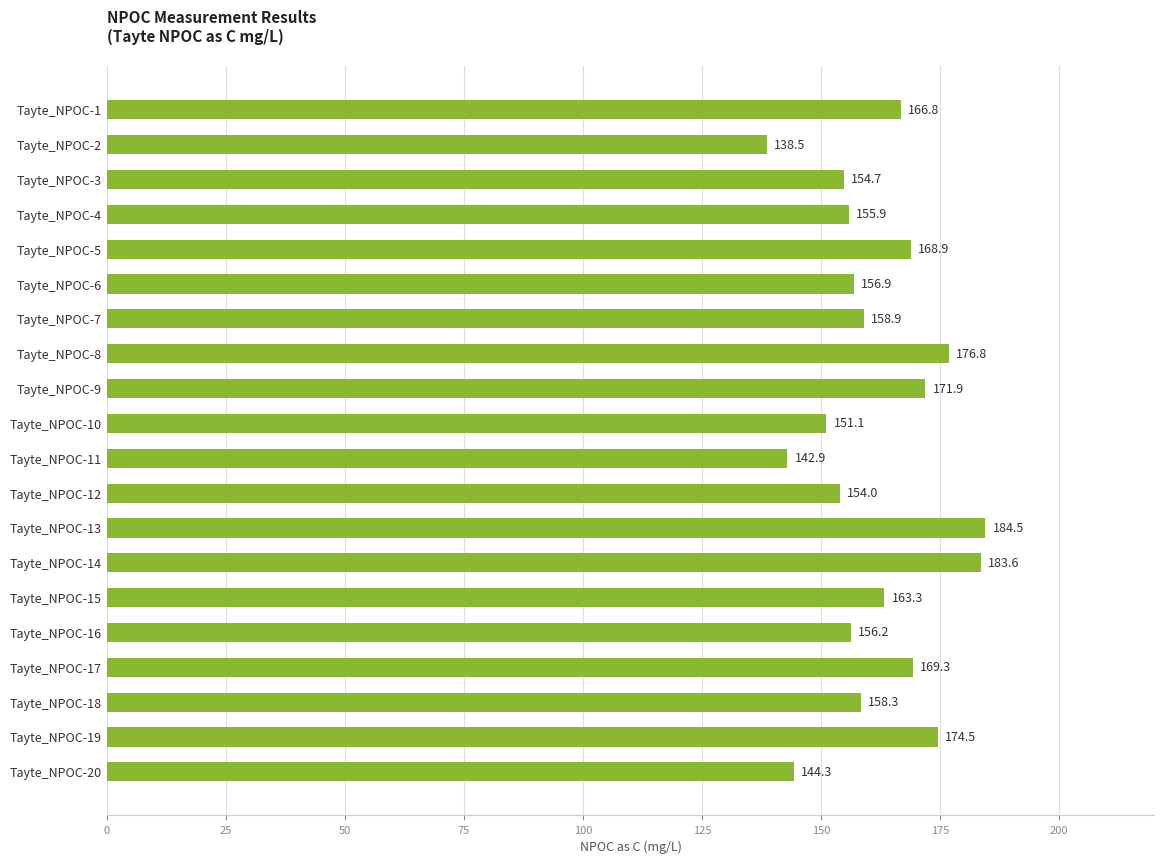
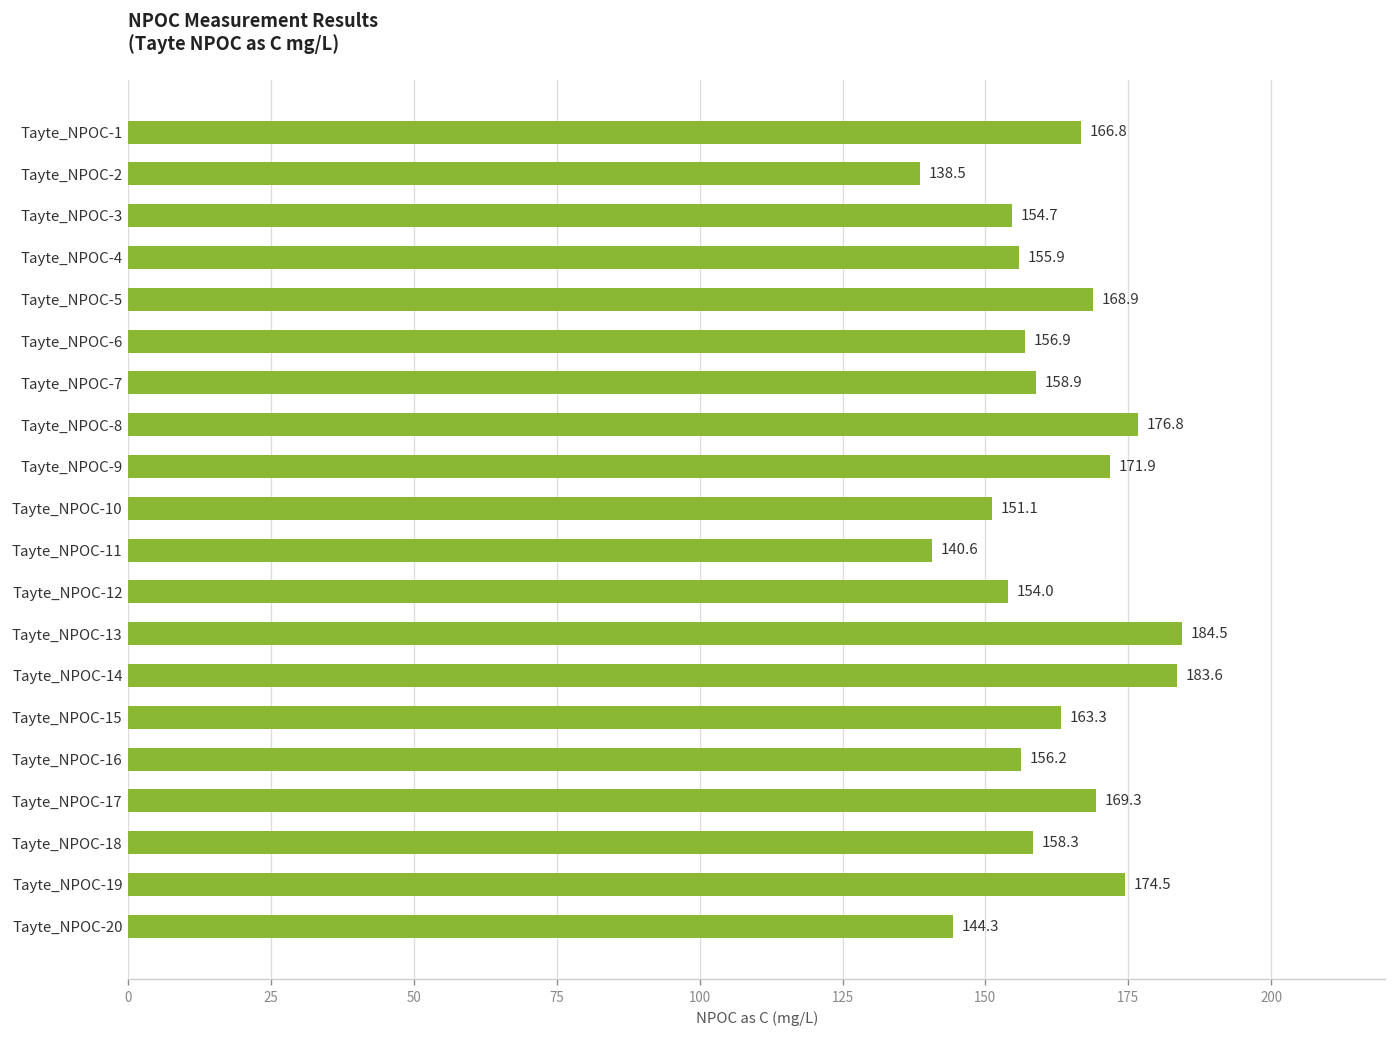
  {
    "Tayte_NPOC-1": 166.8,
    "Tayte_NPOC-2": 138.5,
    "Tayte_NPOC-3": 154.7,
    "Tayte_NPOC-4": 155.9,
    "Tayte_NPOC-5": 168.9,
    "Tayte_NPOC-6": 156.9,
    "Tayte_NPOC-7": 158.9,
    "Tayte_NPOC-8": 176.8,
    "Tayte_NPOC-9": 171.9,
    "Tayte_NPOC-10": 151.1,
-   "Tayte_NPOC-11": 142.9,
+   "Tayte_NPOC-11": 140.6,
    "Tayte_NPOC-12": 154.0,
    "Tayte_NPOC-13": 184.5,
    "Tayte_NPOC-14": 183.6,
    "Tayte_NPOC-15": 163.3,
    "Tayte_NPOC-16": 156.2,
    "Tayte_NPOC-17": 169.3,
    "Tayte_NPOC-18": 158.3,
    "Tayte_NPOC-19": 174.5,
    "Tayte_NPOC-20": 144.3
  }
